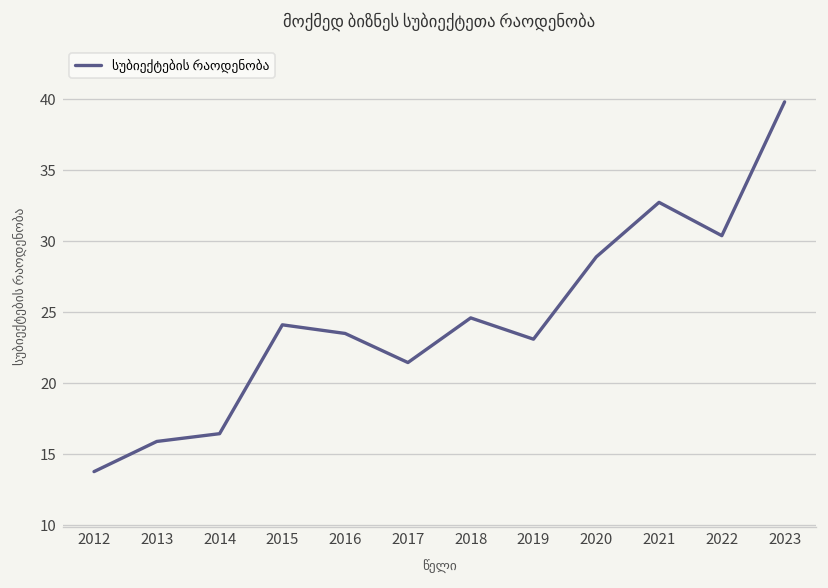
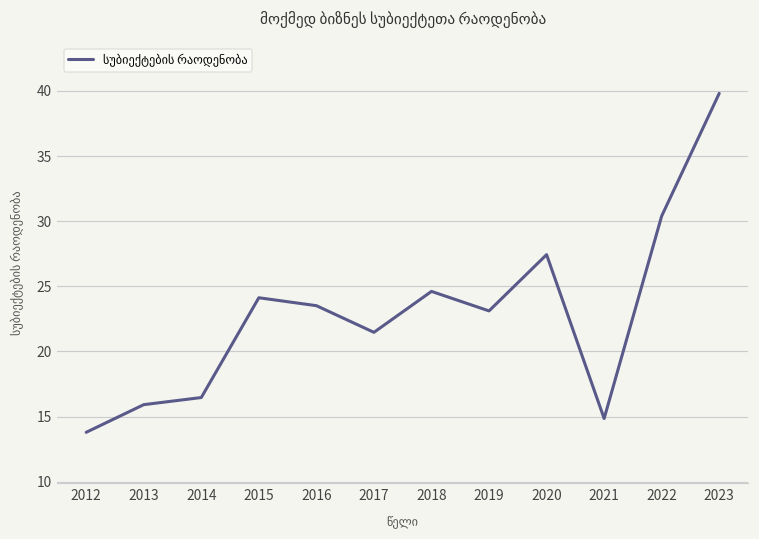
  {
    "2012": 13.8,
    "2013": 15.9,
    "2014": 16.5,
    "2015": 24.1,
    "2016": 23.5,
    "2017": 21.5,
    "2018": 24.6,
    "2019": 23.1,
-   "2020": 28.9,
-   "2021": 32.7,
+   "2020": 27.4,
+   "2021": 14.9,
    "2022": 30.4,
    "2023": 39.8
  }
